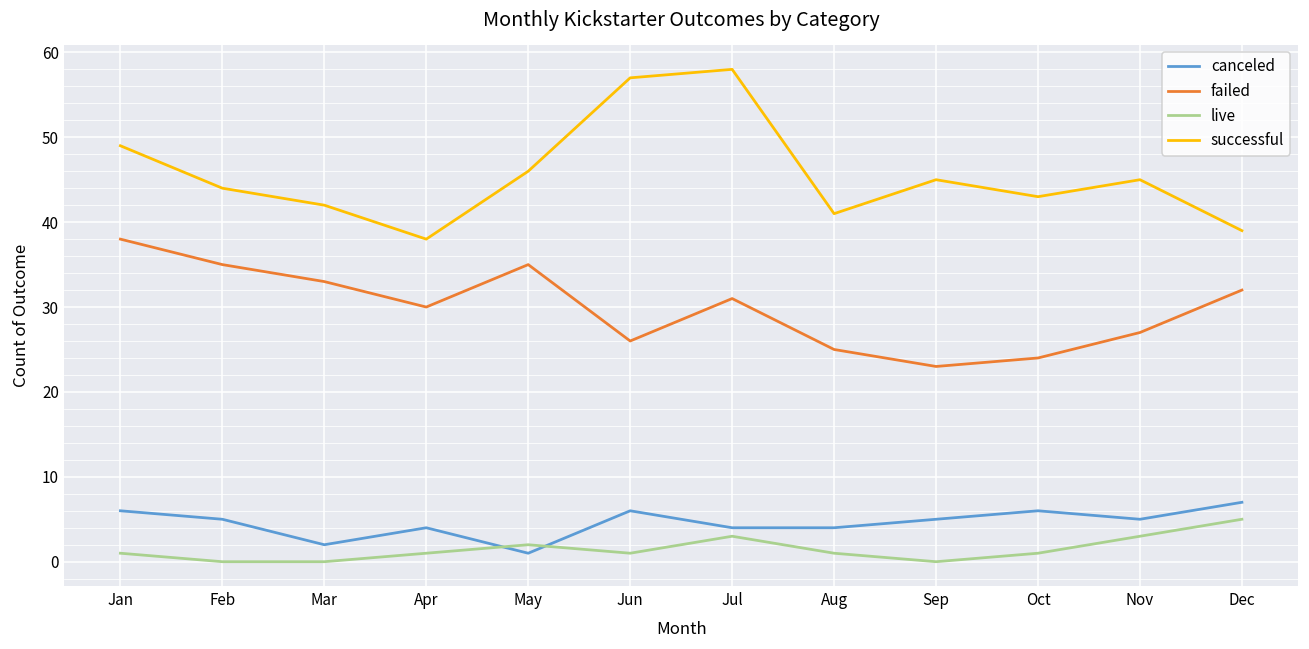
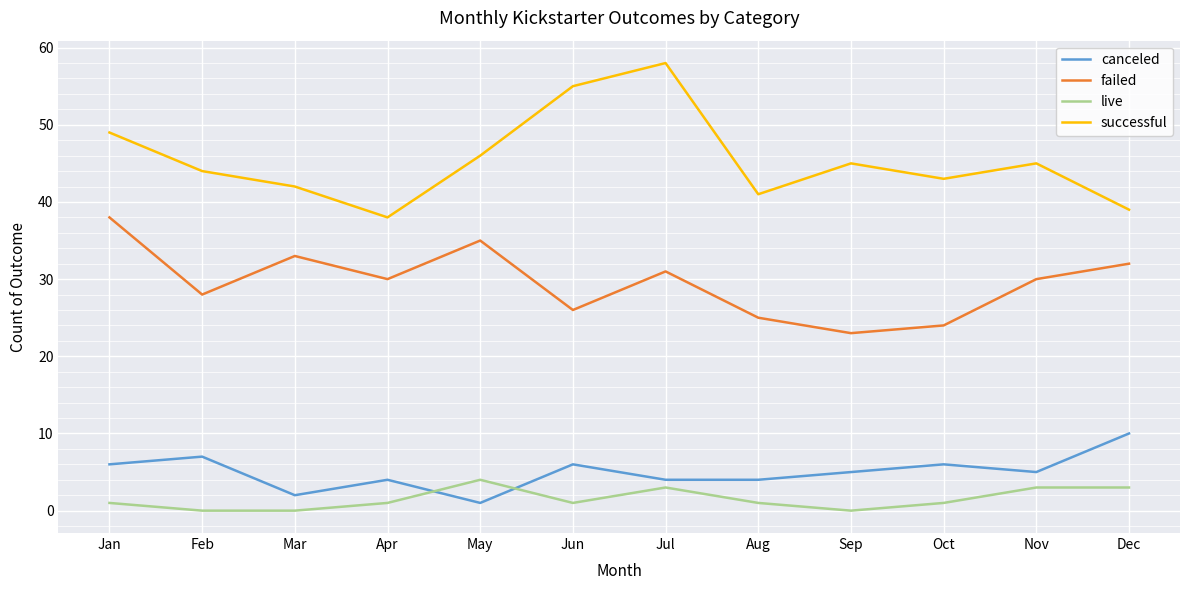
  {
    "canceled": {
      "Jan": 6,
-     "Feb": 5,
+     "Feb": 7,
      "Mar": 2,
      "Apr": 4,
      "May": 1,
      "Jun": 6,
      "Jul": 4,
      "Aug": 4,
      "Sep": 5,
      "Oct": 6,
      "Nov": 5,
-     "Dec": 7
+     "Dec": 10
    },
    "failed": {
      "Jan": 38,
-     "Feb": 35,
+     "Feb": 28,
      "Mar": 33,
      "Apr": 30,
      "May": 35,
      "Jun": 26,
      "Jul": 31,
      "Aug": 25,
      "Sep": 23,
      "Oct": 24,
-     "Nov": 27,
+     "Nov": 30,
      "Dec": 32
    },
    "live": {
      "Jan": 1,
      "Feb": 0,
      "Mar": 0,
      "Apr": 1,
-     "May": 2,
+     "May": 4,
      "Jun": 1,
      "Jul": 3,
      "Aug": 1,
      "Sep": 0,
      "Oct": 1,
      "Nov": 3,
-     "Dec": 5
+     "Dec": 3
    },
    "successful": {
      "Jan": 49,
      "Feb": 44,
      "Mar": 42,
      "Apr": 38,
      "May": 46,
-     "Jun": 57,
+     "Jun": 55,
      "Jul": 58,
      "Aug": 41,
      "Sep": 45,
      "Oct": 43,
      "Nov": 45,
      "Dec": 39
    }
  }
